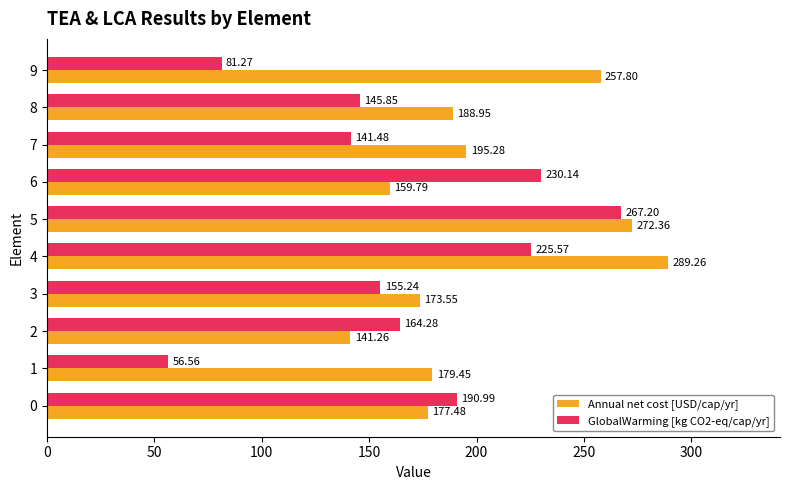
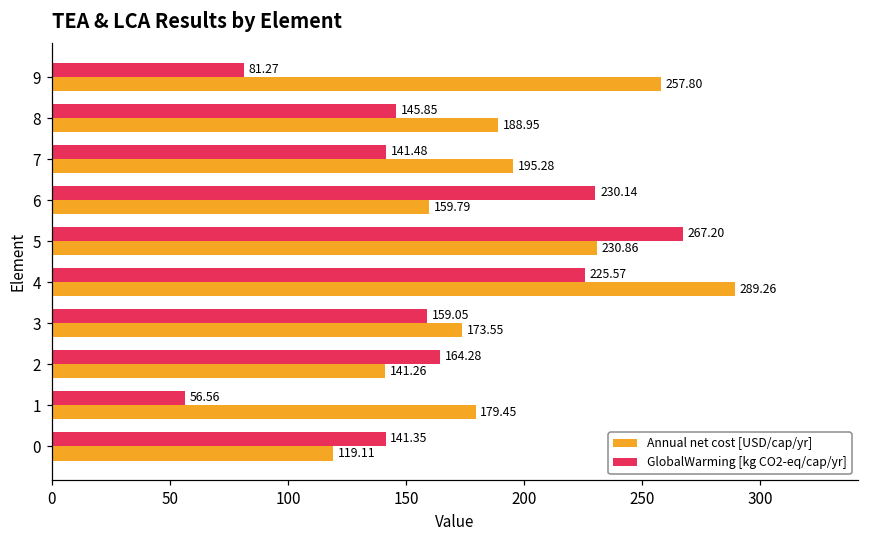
  {
    "Annual net cost [USD/cap/yr]": {
      "9": 257.80,
      "8": 188.95,
      "7": 195.28,
      "6": 159.79,
-     "5": 272.36,
+     "5": 230.86,
      "4": 289.26,
      "3": 173.55,
      "2": 141.26,
      "1": 179.45,
-     "0": 177.48
+     "0": 119.11
    },
    "GlobalWarming [kg CO2-eq/cap/yr]": {
      "9": 81.27,
      "8": 145.85,
      "7": 141.48,
      "6": 230.14,
      "5": 267.20,
      "4": 225.57,
-     "3": 155.24,
+     "3": 159.05,
      "2": 164.28,
      "1": 56.56,
-     "0": 190.99
+     "0": 141.35
    }
  }
